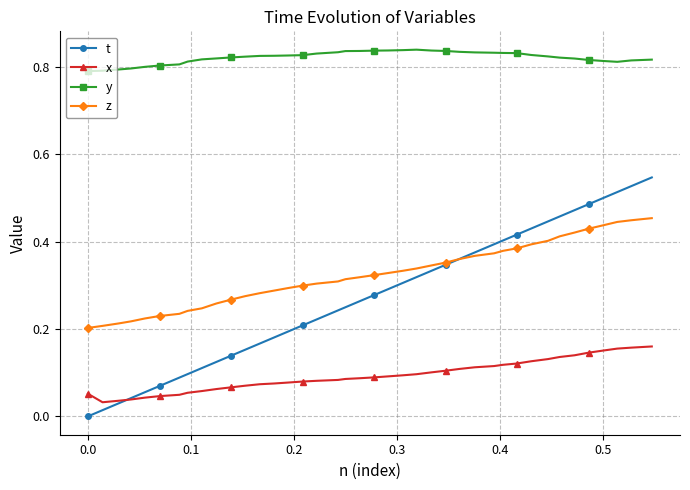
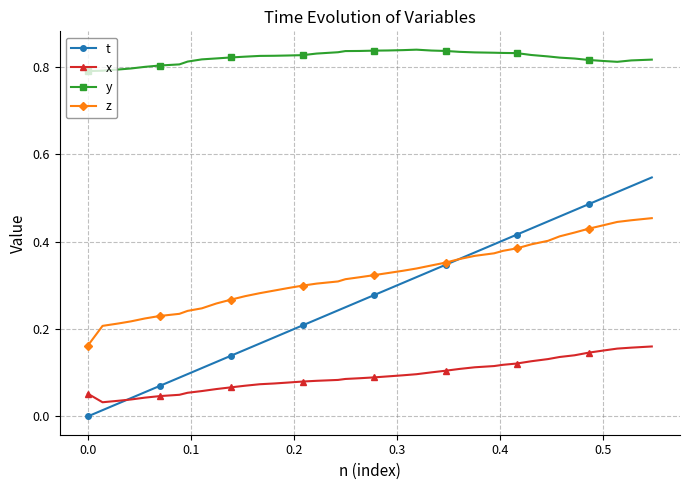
  {
    "t": {
      "0.0": 0.00
    },
    "x": {
      "0.0": 0.05
    },
    "z": {
-     "0.0": 0.20
+     "0.0": 0.16
    }
  }
